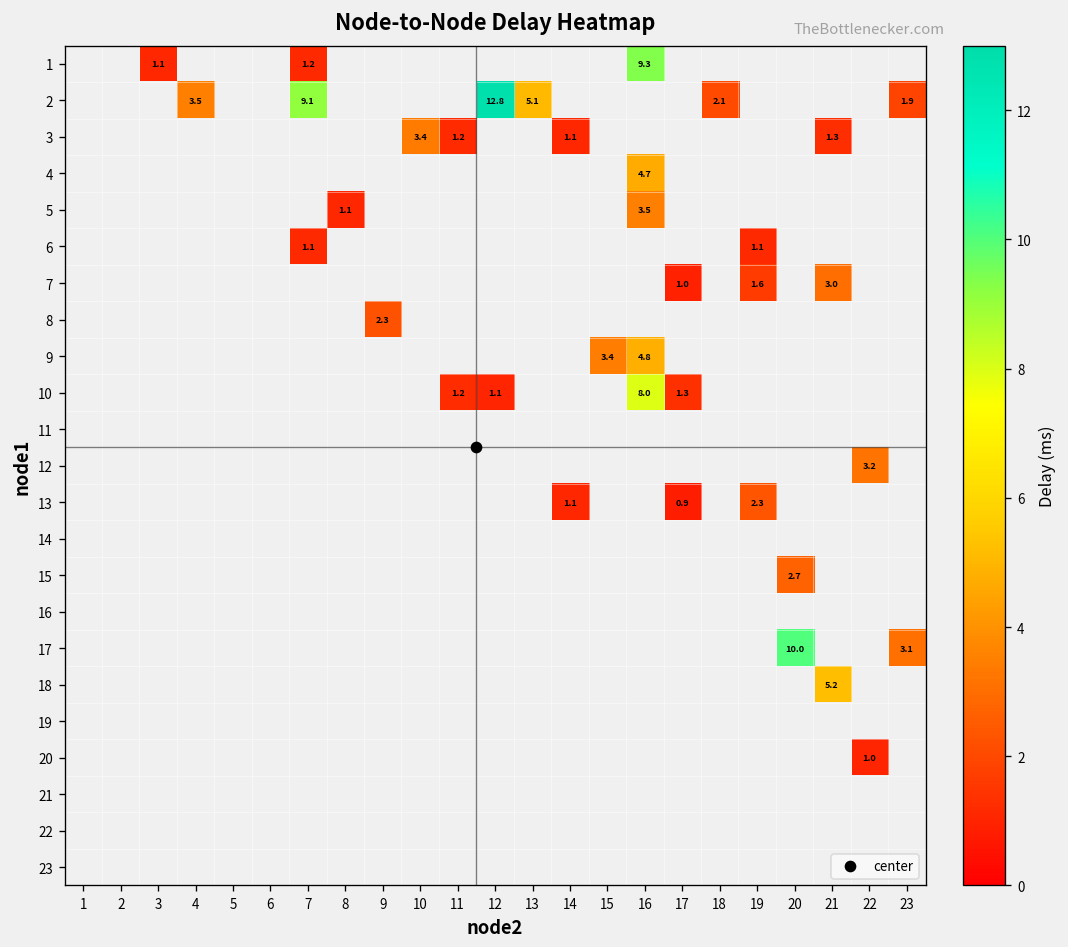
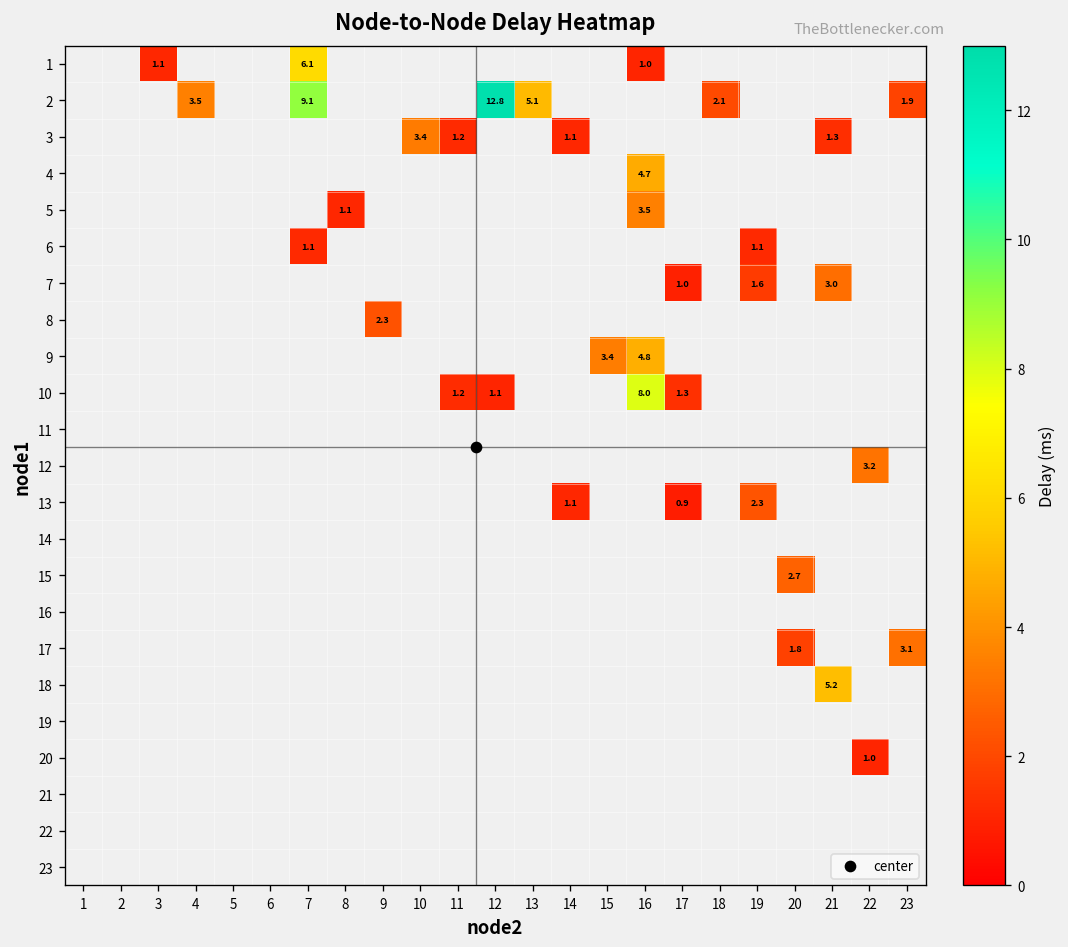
  {
    "1": {
      "3": 1.1,
-     "7": 1.2,
-     "16": 9.3
+     "7": 6.1,
+     "16": 1.0
    },
    "2": {
      "4": 3.5,
      "7": 9.1,
      "12": 12.8,
      "13": 5.1,
      "18": 2.1,
      "23": 1.9
    },
    "3": {
      "10": 3.4,
      "11": 1.2,
      "14": 1.1,
      "21": 1.3
    },
    "4": {
      "16": 4.7
    },
    "5": {
      "8": 1.1,
      "16": 3.5
    },
    "6": {
      "7": 1.1,
      "19": 1.1
    },
    "7": {
      "17": 1.0,
      "19": 1.6,
      "21": 3.0
    },
    "8": {
      "9": 2.3
    },
    "9": {
      "15": 3.4,
      "16": 4.8
    },
    "10": {
      "11": 1.2,
      "12": 1.1,
      "16": 8.0,
      "17": 1.3
    },
    "12": {
      "22": 3.2
    },
    "13": {
      "14": 1.1,
      "17": 0.9,
      "19": 2.3
    },
    "15": {
      "20": 2.7
    },
    "17": {
-     "20": 10.0,
+     "20": 1.8,
      "23": 3.1
    },
    "18": {
      "21": 5.2
    },
    "20": {
      "22": 1.0
    }
  }
